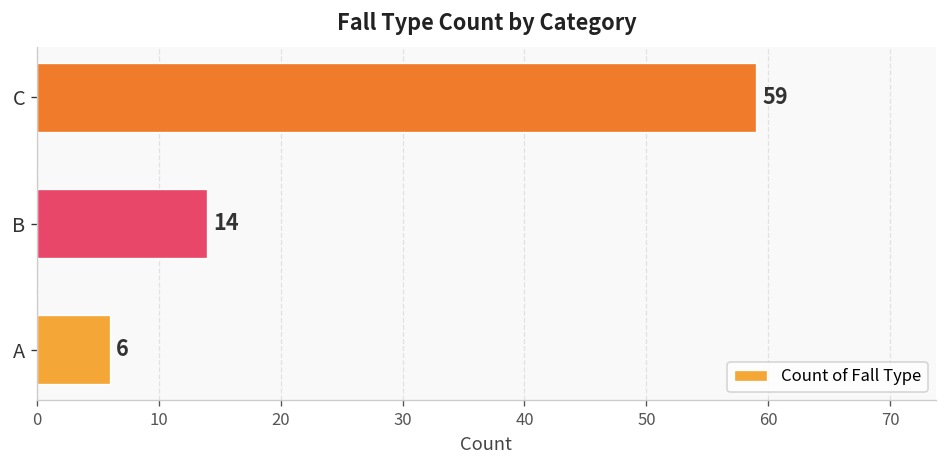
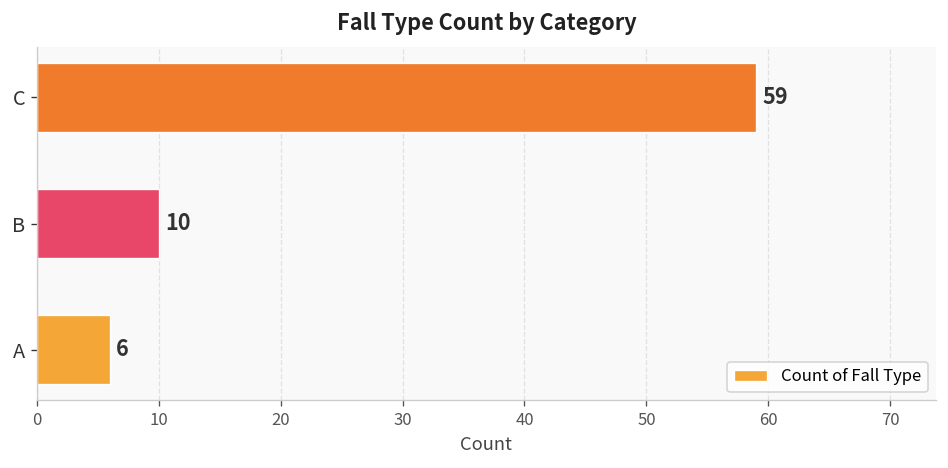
  {
    "C": 59,
-   "B": 14,
+   "B": 10,
    "A": 6
  }
